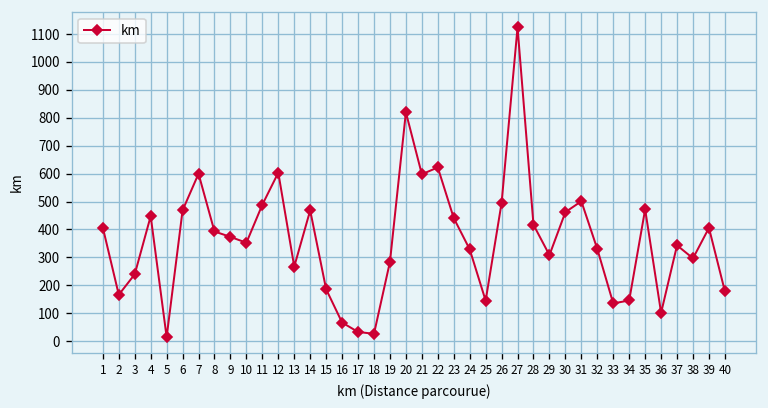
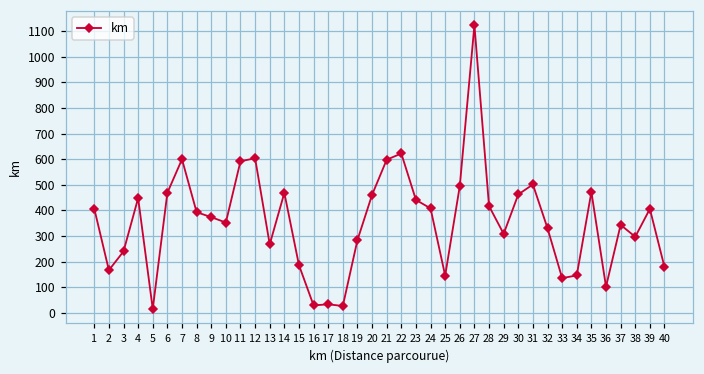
  {
    "1": 410,
    "2": 170,
    "3": 240,
    "4": 450,
    "5": 10,
    "6": 470,
    "7": 600,
    "8": 390,
    "9": 370,
    "10": 350,
-   "11": 490,
+   "11": 590,
    "12": 600,
    "13": 270,
    "14": 470,
    "15": 190,
-   "16": 70,
+   "16": 30,
    "17": 30,
    "18": 30,
    "19": 280,
-   "20": 820,
+   "20": 460,
    "21": 600,
    "22": 620,
    "23": 440,
-   "24": 330,
+   "24": 410,
    "25": 140,
    "26": 500,
    "27": 1120,
    "28": 420,
    "29": 310,
    "30": 460,
    "31": 500,
    "32": 330,
    "33": 140,
    "34": 150,
    "35": 470,
    "36": 100,
    "37": 340,
    "38": 300,
    "39": 410,
    "40": 180
  }
